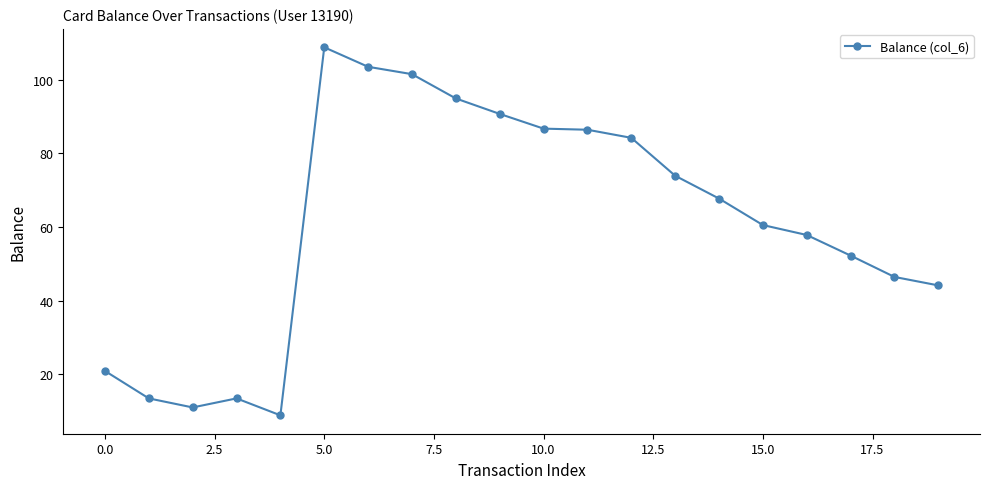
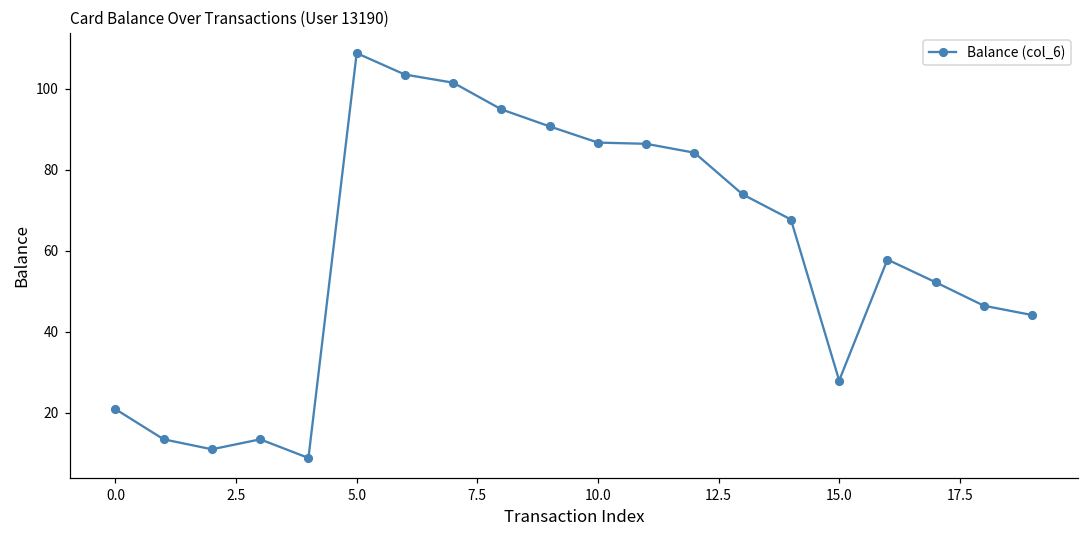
  {
    "0.0": 21,
    "5.0": 109,
    "10.0": 87,
-   "15.0": 61
+   "15.0": 28
  }
